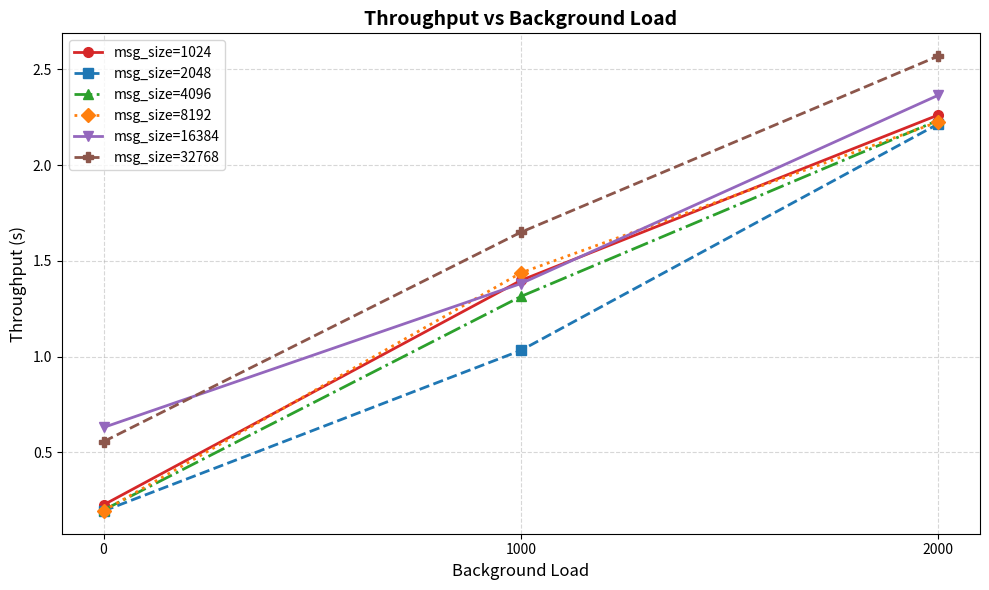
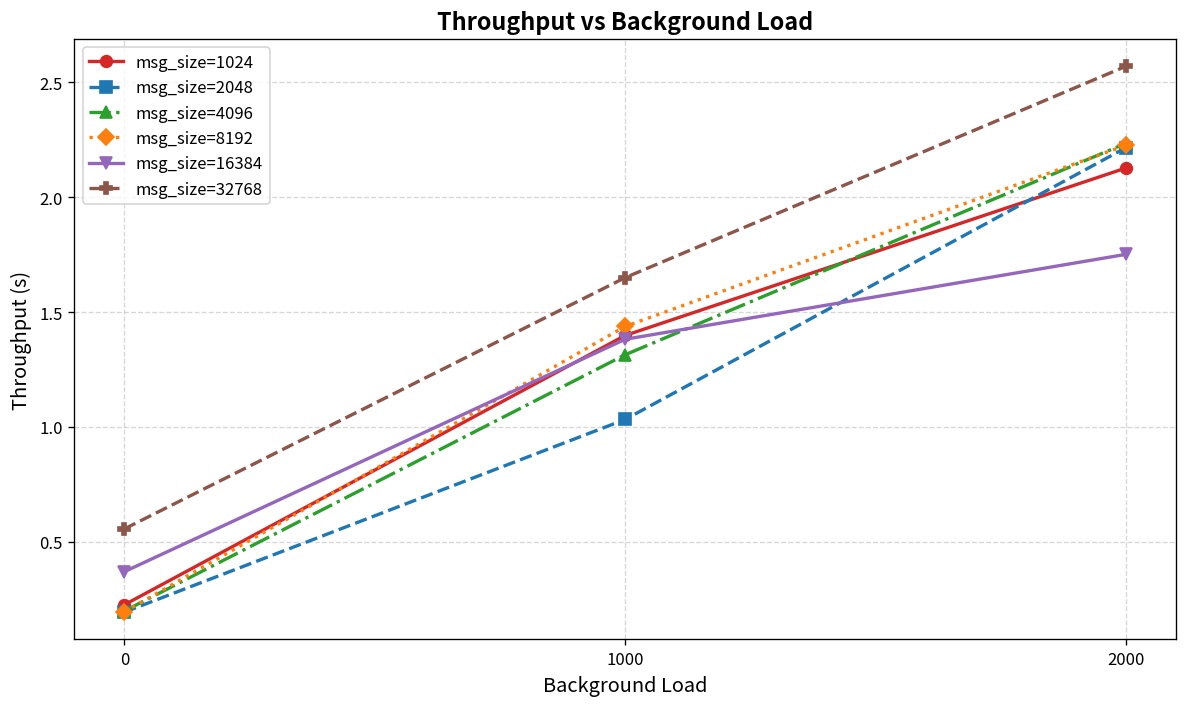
  {
    "msg_size=1024": {
      "0": 0.23,
      "1000": 1.40,
-     "2000": 2.26
+     "2000": 2.13
    },
    "msg_size=2048": {
      "1000": 1.03
    },
    "msg_size=4096": {
      "1000": 1.31
    },
    "msg_size=8192": {
      "1000": 1.44
    },
    "msg_size=16384": {
-     "0": 0.63,
+     "0": 0.37,
      "1000": 1.38,
-     "2000": 2.37
+     "2000": 1.75
    },
    "msg_size=32768": {
      "0": 0.56,
      "1000": 1.65,
      "2000": 2.57
    }
  }
